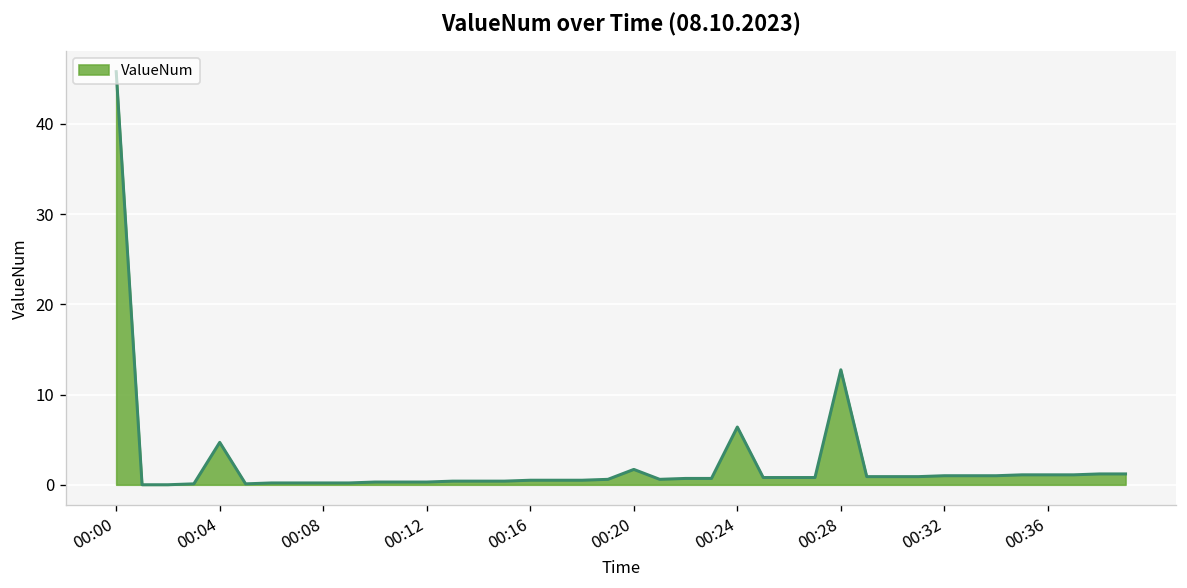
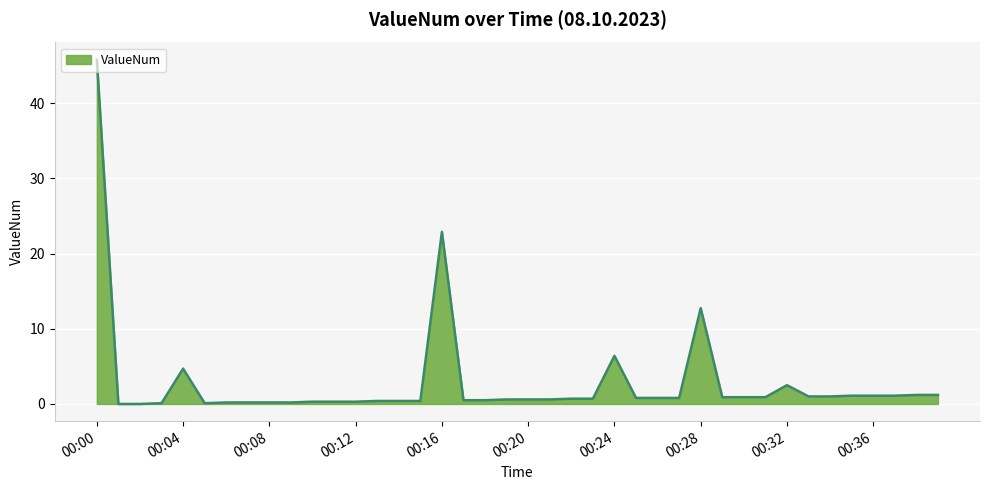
  {
    "00:04": 5,
    "00:08": 0,
    "00:12": 0,
-   "00:16": 1,
-   "00:20": 2,
+   "00:16": 23,
+   "00:20": 1,
    "00:24": 6,
    "00:28": 13,
-   "00:32": 1,
+   "00:32": 3,
    "00:36": 1
  }
